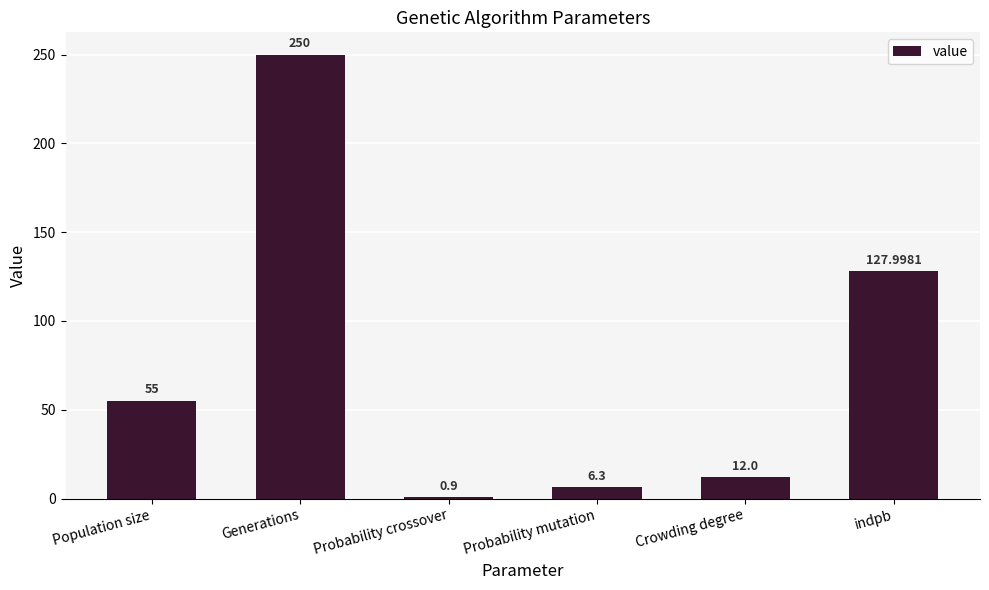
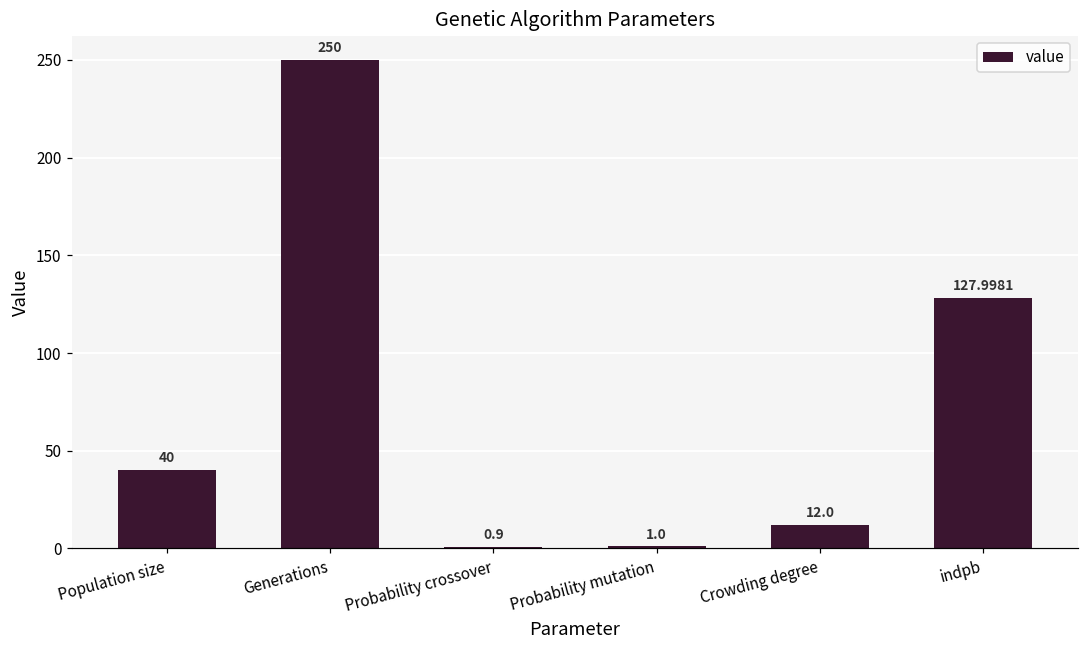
  {
-   "Population size": 55,
+   "Population size": 40,
    "Generations": 250,
    "Probability crossover": 0.9,
-   "Probability mutation": 6.3,
+   "Probability mutation": 1.0,
    "Crowding degree": 12.0,
    "indpb": 127.9981
  }
